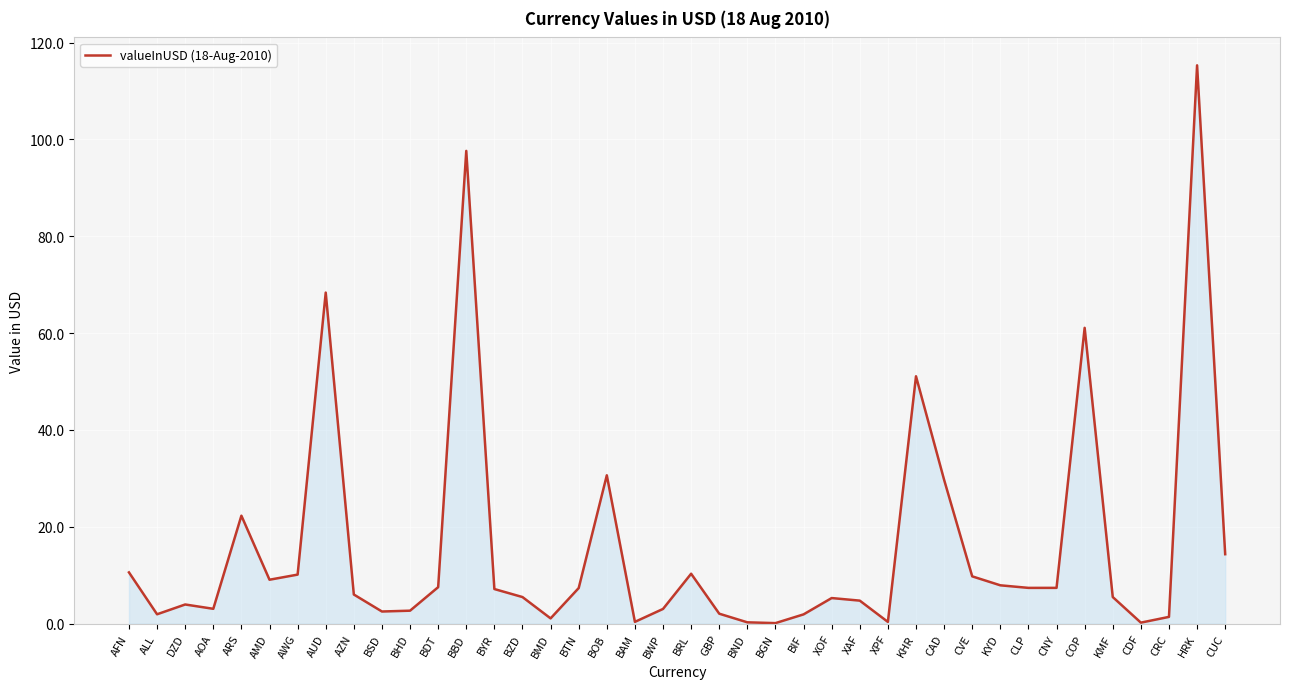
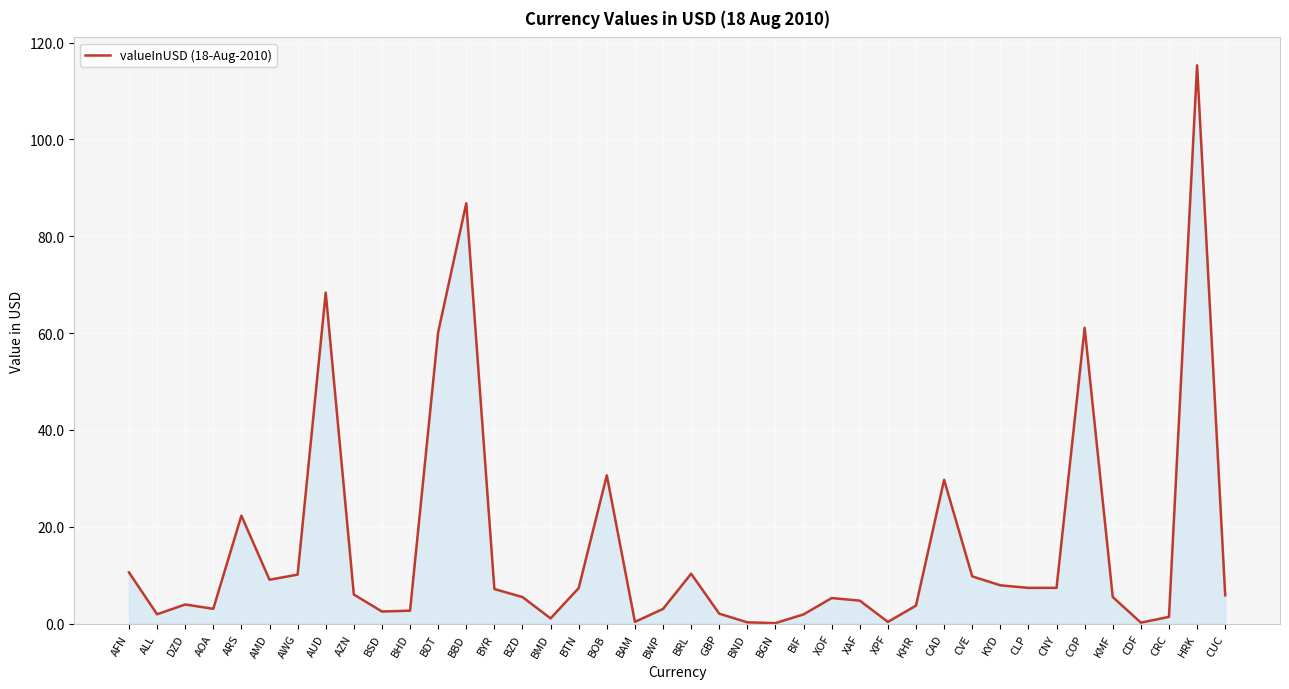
  {
    "AFN": 11,
    "ALL": 2,
    "DZD": 4,
    "AOA": 3,
    "ARS": 22,
    "AMD": 9,
    "AWG": 10,
    "AUD": 68,
    "AZN": 6,
    "BSD": 3,
    "BHD": 3,
-   "BDT": 8,
-   "BBD": 98,
+   "BDT": 60,
+   "BBD": 87,
    "BYR": 7,
    "BZD": 6,
    "BMD": 1,
    "BTN": 7,
    "BOB": 31,
    "BAM": 0,
    "BWP": 3,
    "BRL": 10,
    "GBP": 2,
    "BND": 0,
    "BGN": 0,
    "BIF": 2,
    "XOF": 5,
    "XAF": 5,
    "XPF": 0,
-   "KHR": 51,
+   "KHR": 4,
    "CAD": 30,
    "CVE": 10,
    "KYD": 8,
    "CLP": 7,
    "CNY": 7,
    "COP": 61,
    "KMF": 6,
    "CDF": 0,
    "CRC": 1,
    "HRK": 115,
-   "CUC": 14
+   "CUC": 6
  }
